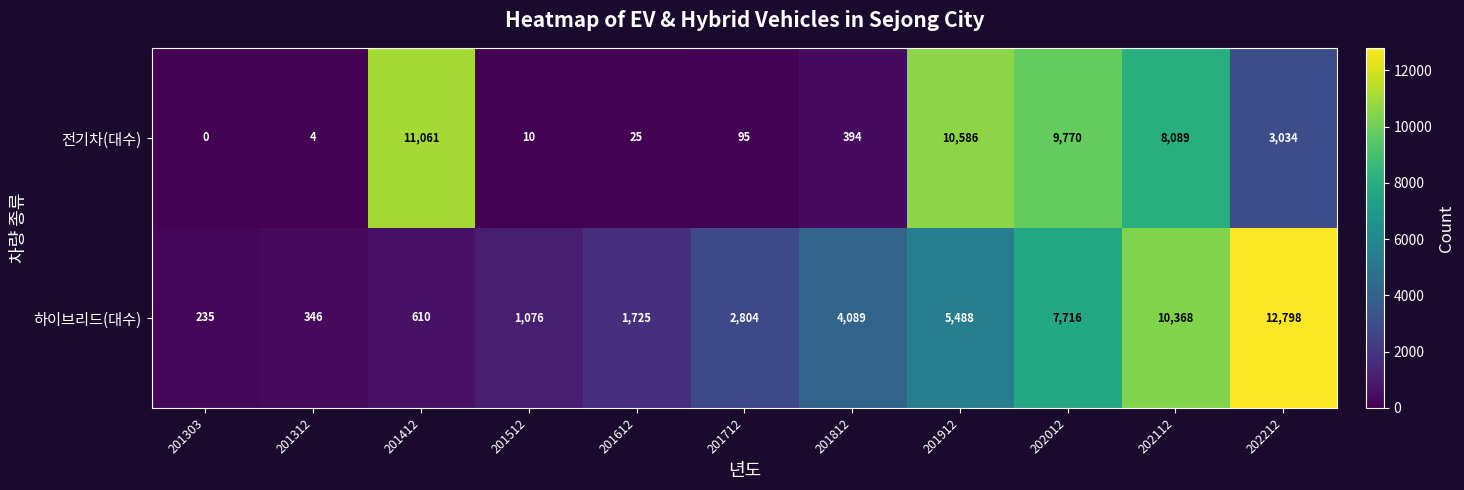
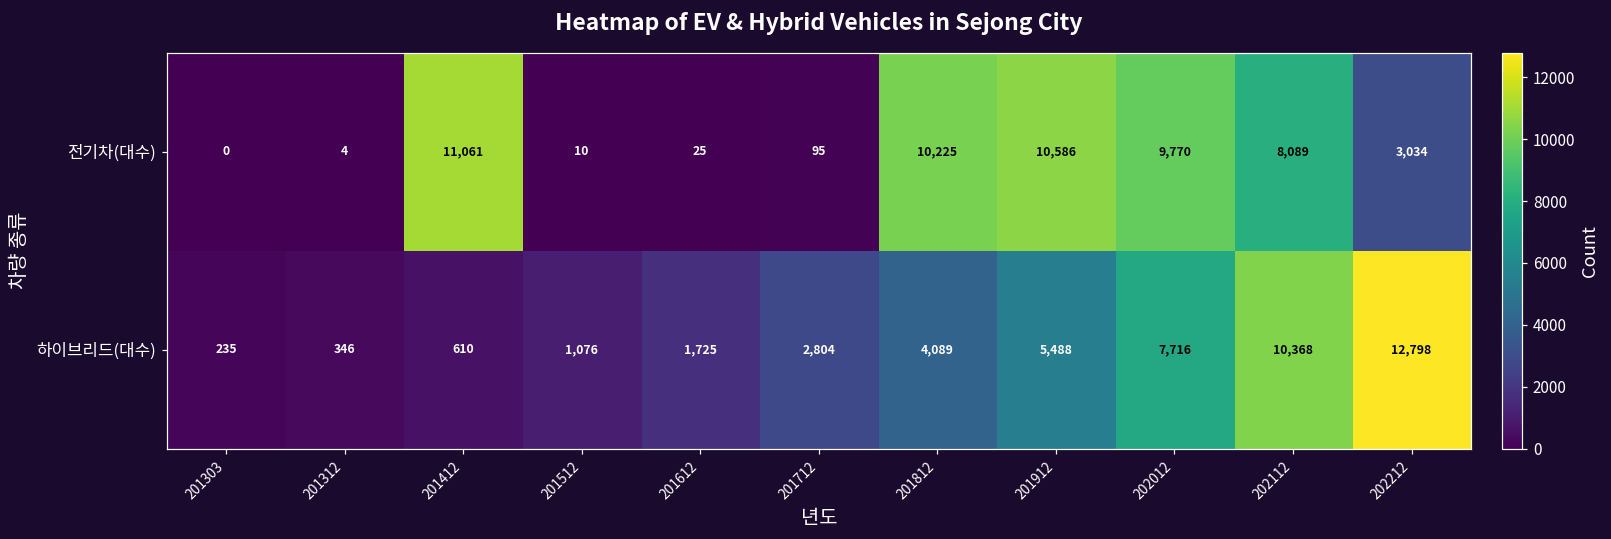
  {
    "전기차(대수)": {
      "201303": "0",
      "201312": "4",
      "201412": "11,061",
      "201512": "10",
      "201612": "25",
      "201712": "95",
-     "201812": "394",
+     "201812": "10,225",
      "201912": "10,586",
      "202012": "9,770",
      "202112": "8,089",
      "202212": "3,034"
    },
    "하이브리드(대수)": {
      "201303": "235",
      "201312": "346",
      "201412": "610",
      "201512": "1,076",
      "201612": "1,725",
      "201712": "2,804",
      "201812": "4,089",
      "201912": "5,488",
      "202012": "7,716",
      "202112": "10,368",
      "202212": "12,798"
    }
  }
